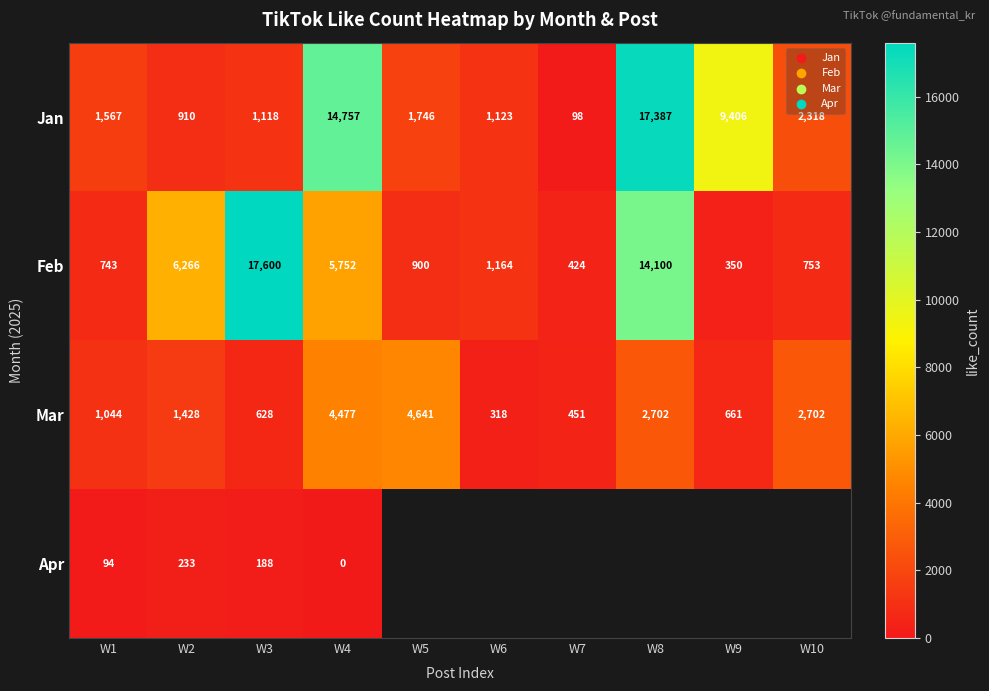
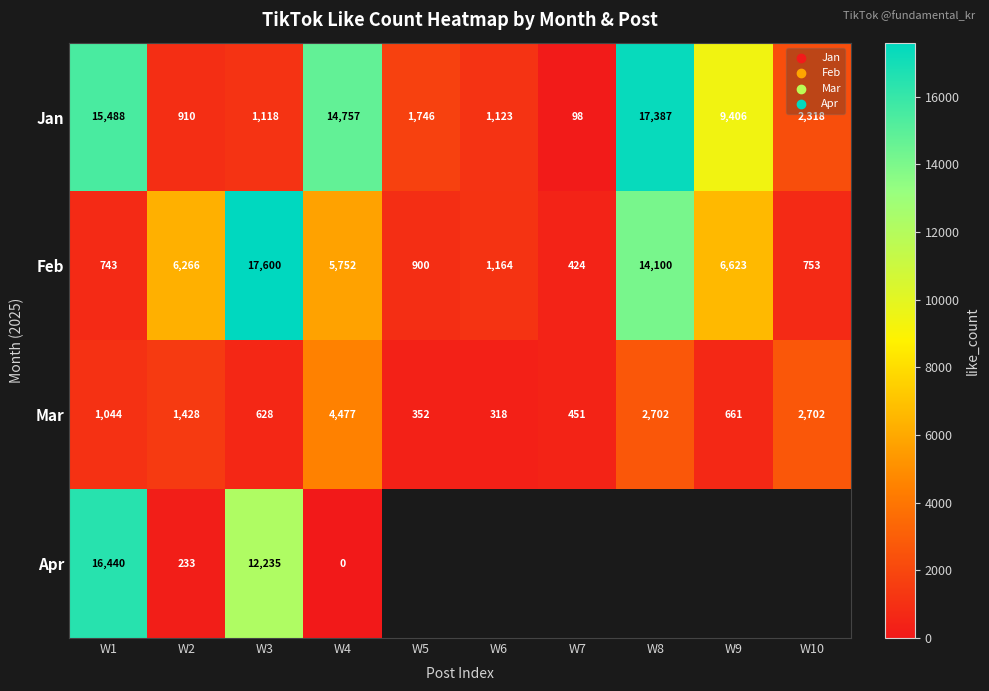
  {
    "Jan": {
-     "W1": "1,567",
+     "W1": "15,488",
      "W2": "910",
      "W3": "1,118",
      "W4": "14,757",
      "W5": "1,746",
      "W6": "1,123",
      "W7": "98",
      "W8": "17,387",
      "W9": "9,406"
    },
    "Feb": {
      "W1": "743",
      "W2": "6,266",
      "W3": "17,600",
      "W4": "5,752",
      "W5": "900",
      "W6": "1,164",
      "W7": "424",
      "W8": "14,100",
-     "W9": "350",
+     "W9": "6,623",
      "W10": "753"
    },
    "Mar": {
      "W1": "1,044",
      "W2": "1,428",
      "W3": "628",
      "W4": "4,477",
-     "W5": "4,641",
+     "W5": "352",
      "W6": "318",
      "W7": "451",
      "W8": "2,702",
      "W9": "661",
      "W10": "2,702"
    },
    "Apr": {
-     "W1": "94",
+     "W1": "16,440",
      "W2": "233",
-     "W3": "188",
+     "W3": "12,235",
      "W4": "0"
    }
  }
